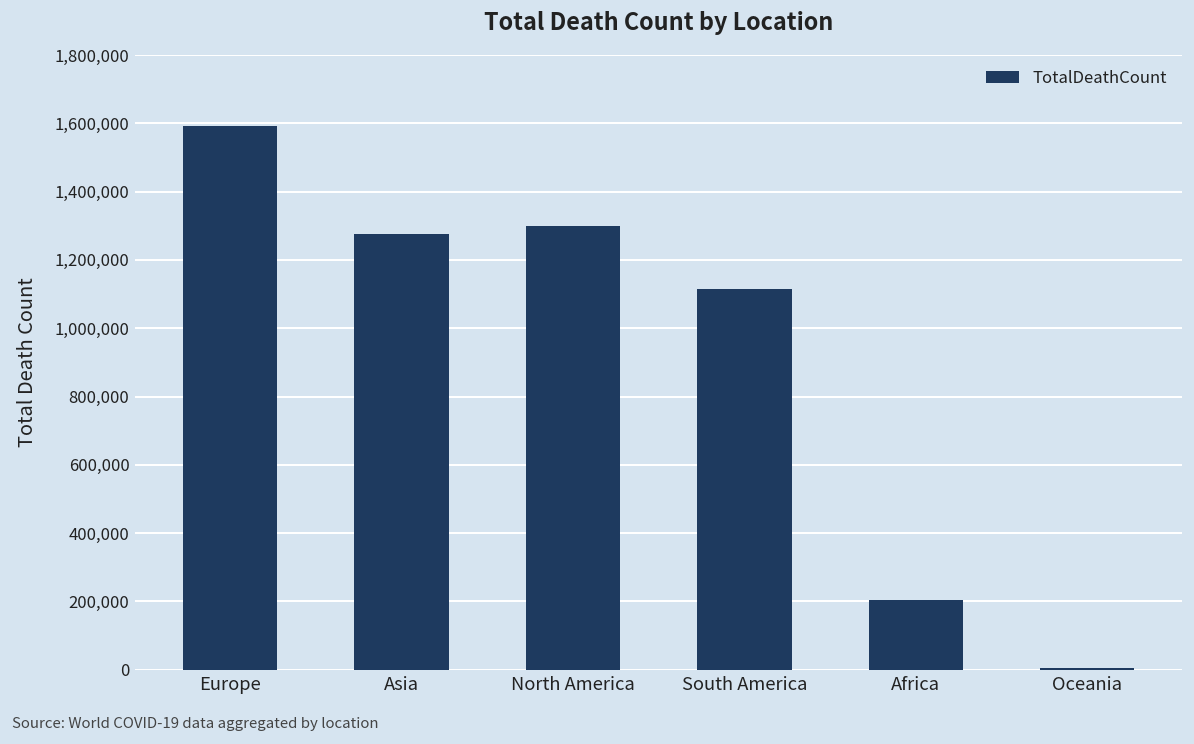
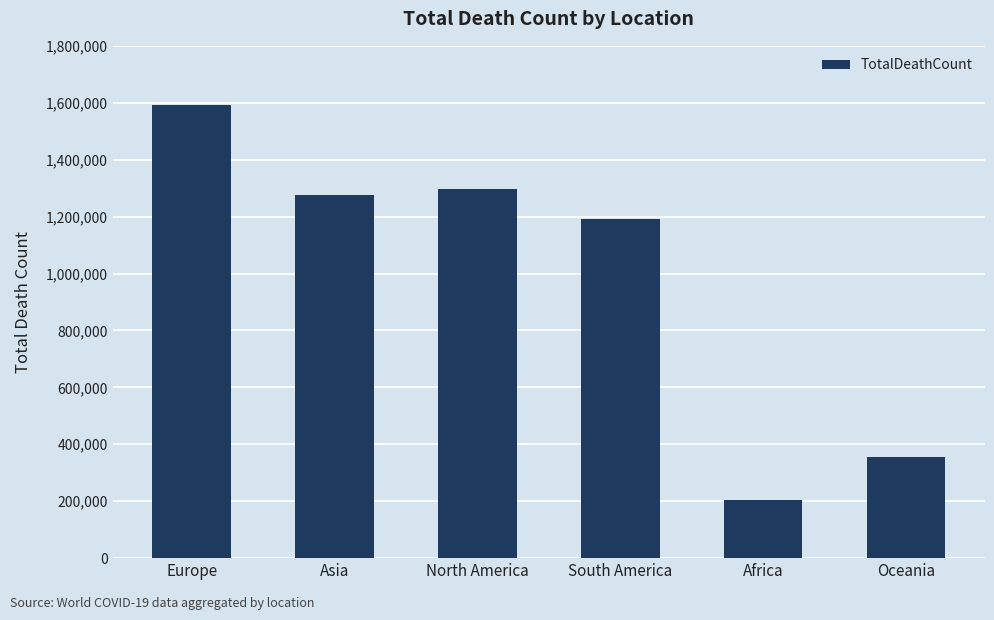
  {
    "Europe": "1,590,000",
    "Asia": "1,270,000",
    "North America": "1,300,000",
-   "South America": "1,110,000",
+   "South America": "1,190,000",
    "Africa": "200,000",
-   "Oceania": "10,000"
+   "Oceania": "360,000"
  }
